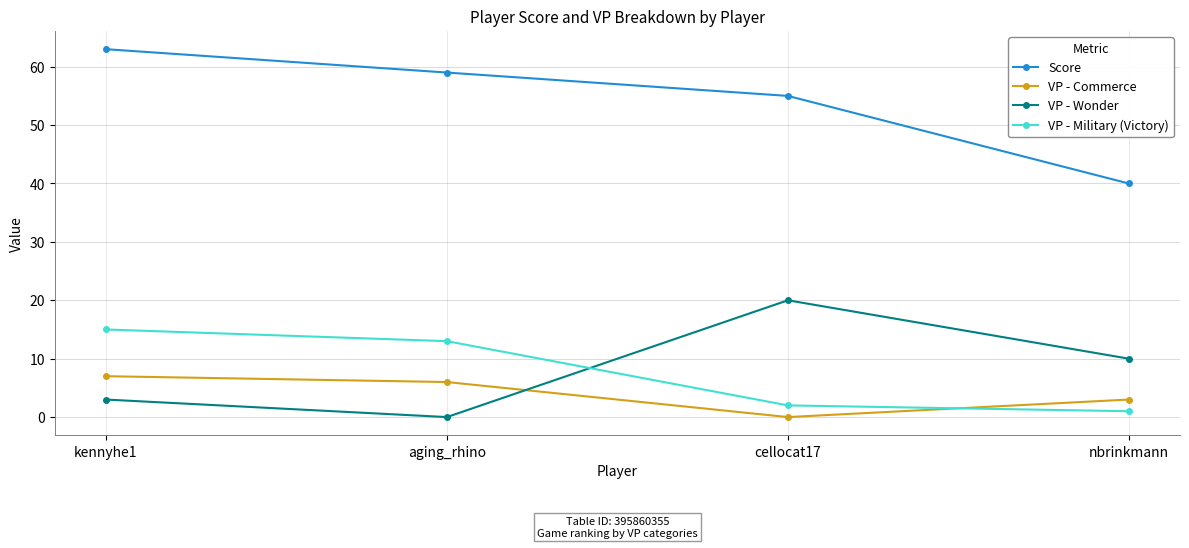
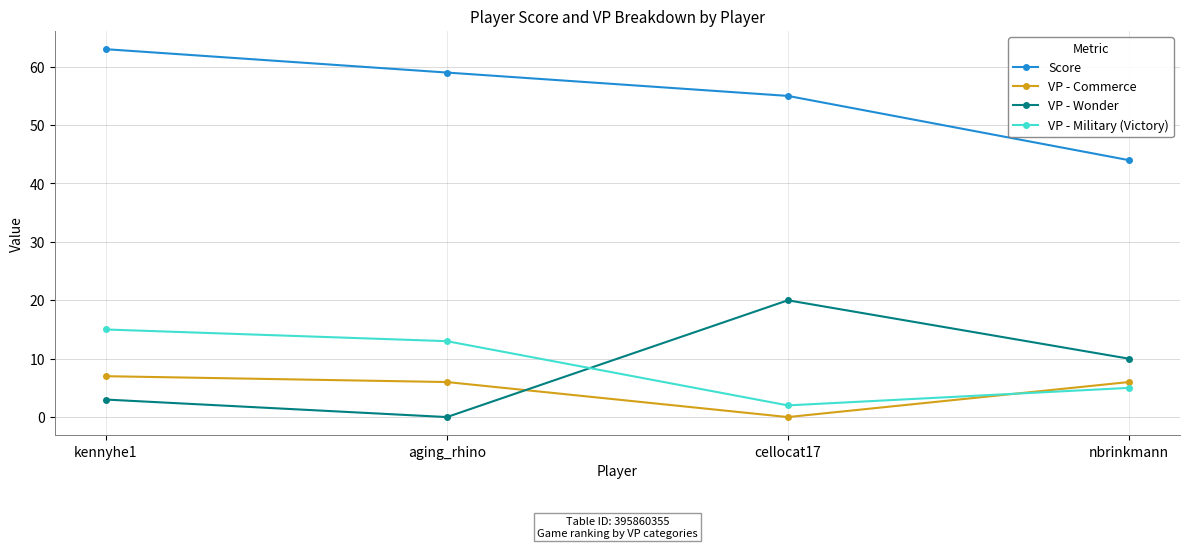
  {
    "Score": {
      "kennyhe1": 63,
      "aging_rhino": 59,
      "cellocat17": 55,
-     "nbrinkmann": 40
+     "nbrinkmann": 44
    },
    "VP - Commerce": {
      "kennyhe1": 7,
      "aging_rhino": 6,
      "cellocat17": 0,
-     "nbrinkmann": 3
+     "nbrinkmann": 6
    },
    "VP - Wonder": {
      "kennyhe1": 3,
      "aging_rhino": 0,
      "cellocat17": 20,
      "nbrinkmann": 10
    },
    "VP - Military (Victory)": {
      "kennyhe1": 15,
      "aging_rhino": 13,
      "cellocat17": 2,
-     "nbrinkmann": 1
+     "nbrinkmann": 5
    }
  }
